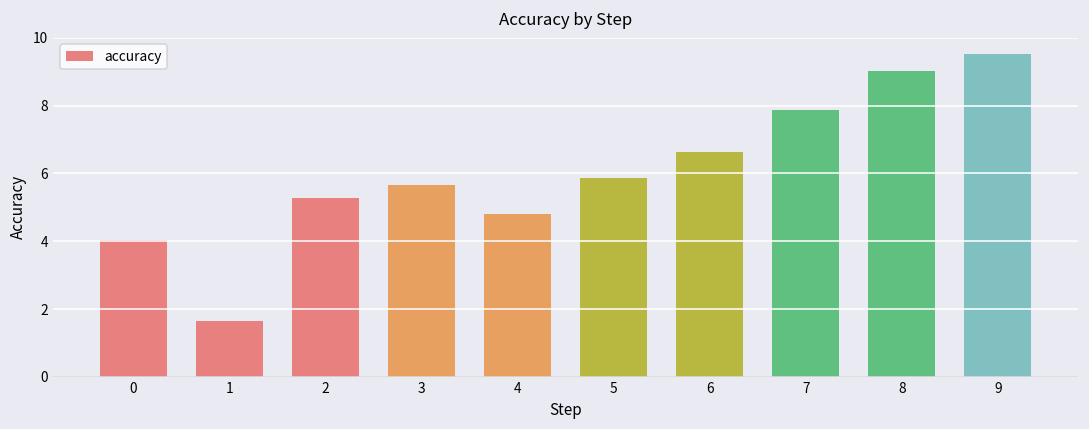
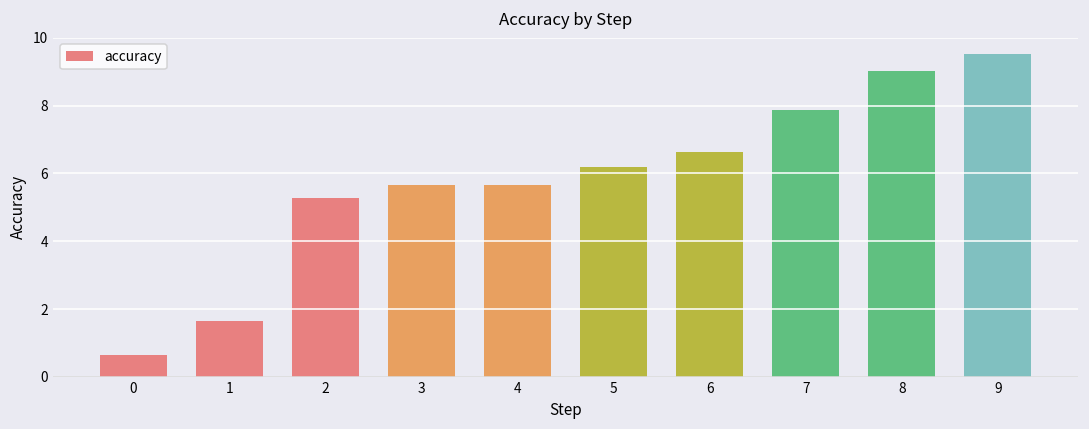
  {
-   "0": 4.0,
+   "0": 0.6,
    "1": 1.7,
    "2": 5.3,
    "3": 5.7,
-   "4": 4.8,
-   "5": 5.9,
+   "4": 5.7,
+   "5": 6.2,
    "6": 6.6,
    "7": 7.9,
    "8": 9.0,
    "9": 9.5
  }
